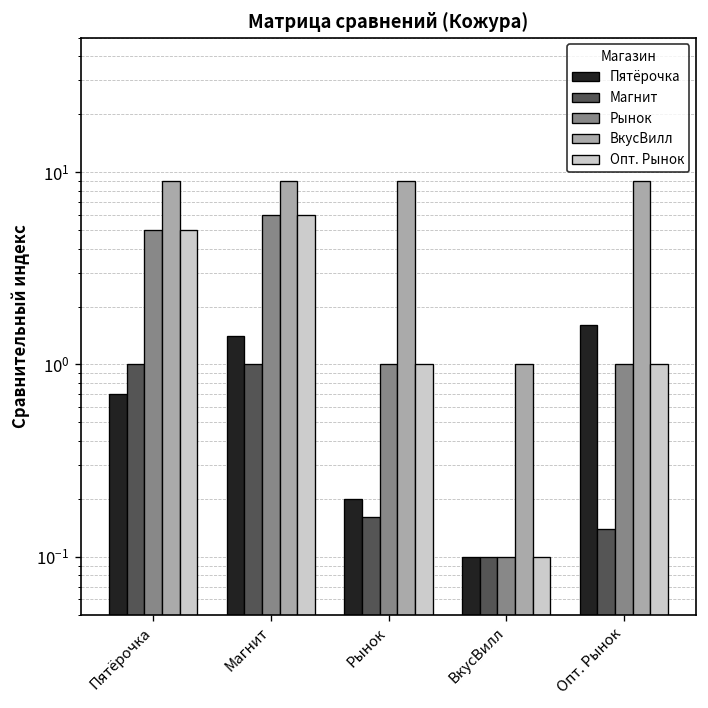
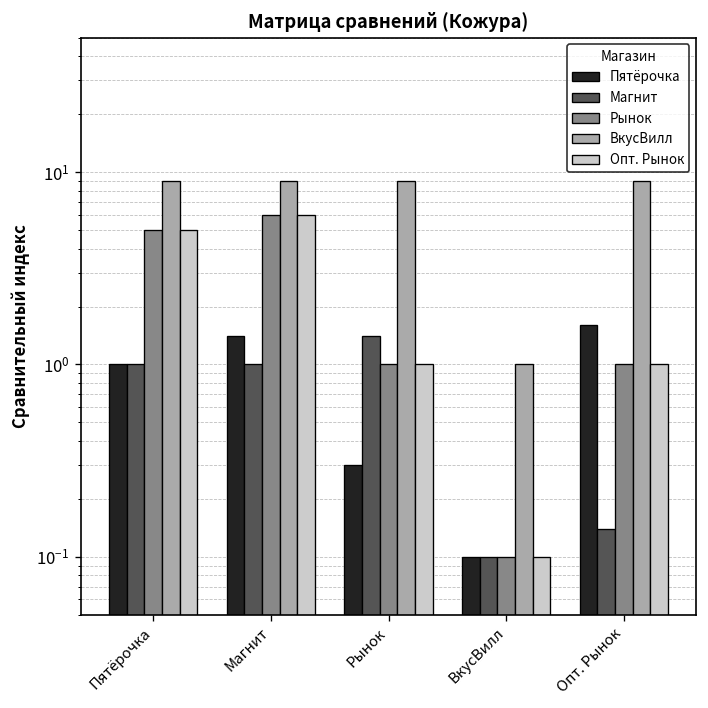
  {
    "Пятёрочка": {
-     "Пятёрочка": 0.7,
+     "Пятёрочка": 1.0,
      "Магнит": 1.4,
-     "Рынок": 0.2,
+     "Рынок": 0.3,
      "ВкусВилл": 0.1,
      "Опт. Рынок": 1.6
    },
    "Магнит": {
      "Пятёрочка": 1.0,
      "Магнит": 1.0,
-     "Рынок": 0.16,
+     "Рынок": 1.4,
      "ВкусВилл": 0.10,
      "Опт. Рынок": 0.14
    }
  }
